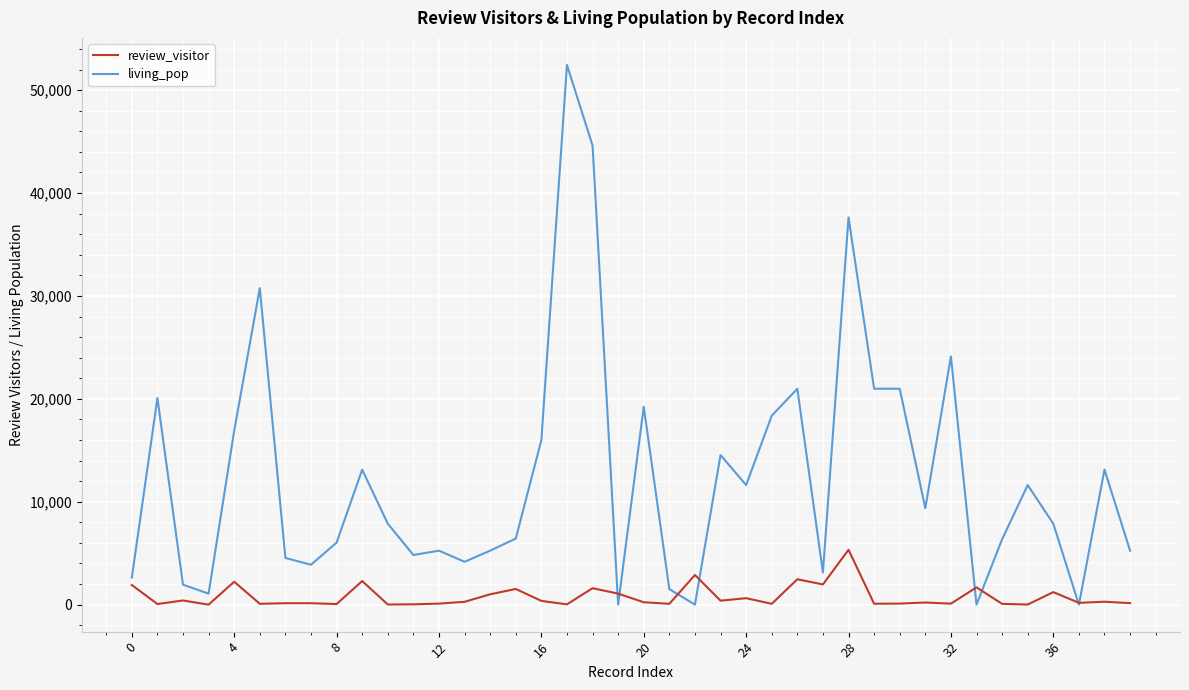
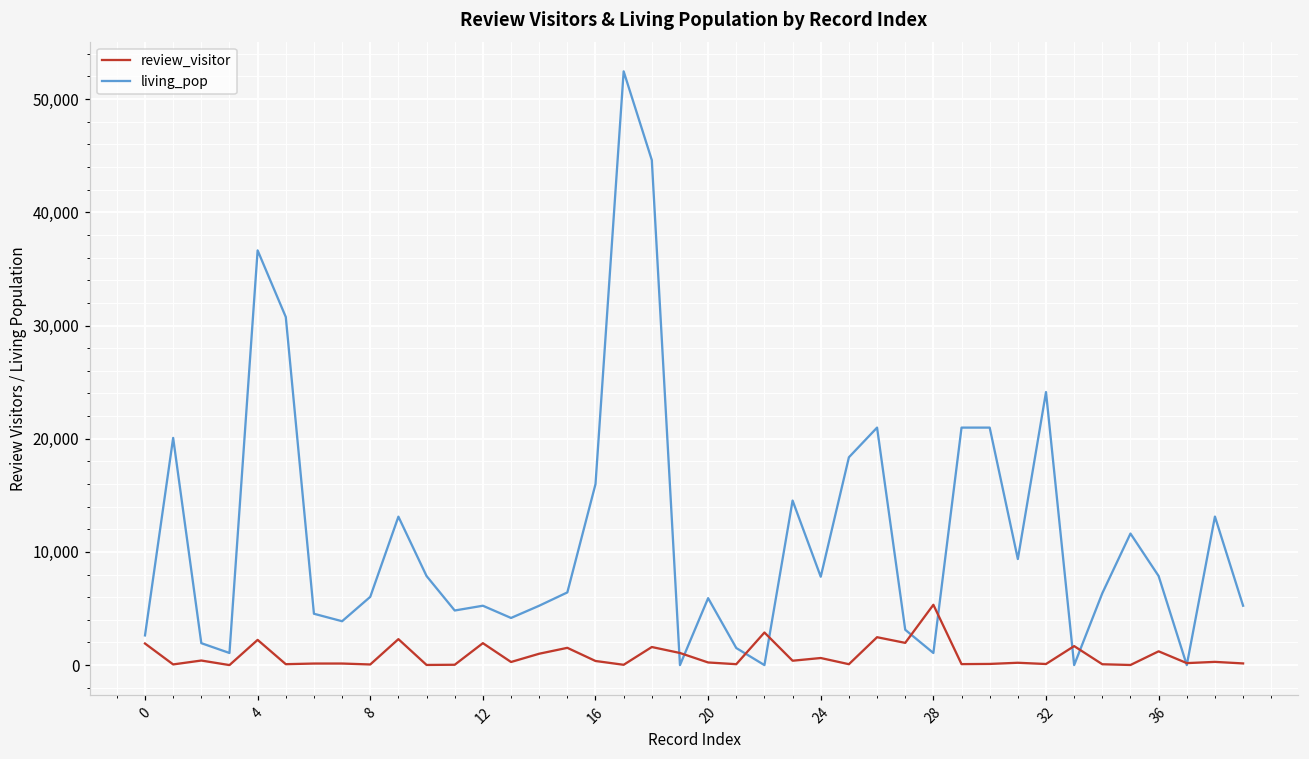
  {
    "review_visitor": {
      "0": "1,900",
      "4": "2,200",
      "8": "100",
-     "12": "100",
+     "12": "1,900",
      "16": "400",
      "20": "200",
      "24": "600",
      "28": "5,300",
      "32": "100",
      "36": "1,200"
    },
    "living_pop": {
      "0": "2,600",
-     "4": "16,900",
+     "4": "36,600",
      "8": "6,000",
      "12": "5,200",
      "16": "16,000",
-     "20": "19,200",
-     "24": "11,600",
-     "28": "37,600",
+     "20": "5,900",
+     "24": "7,800",
+     "28": "1,100",
      "32": "24,100",
      "36": "7,900"
    }
  }
